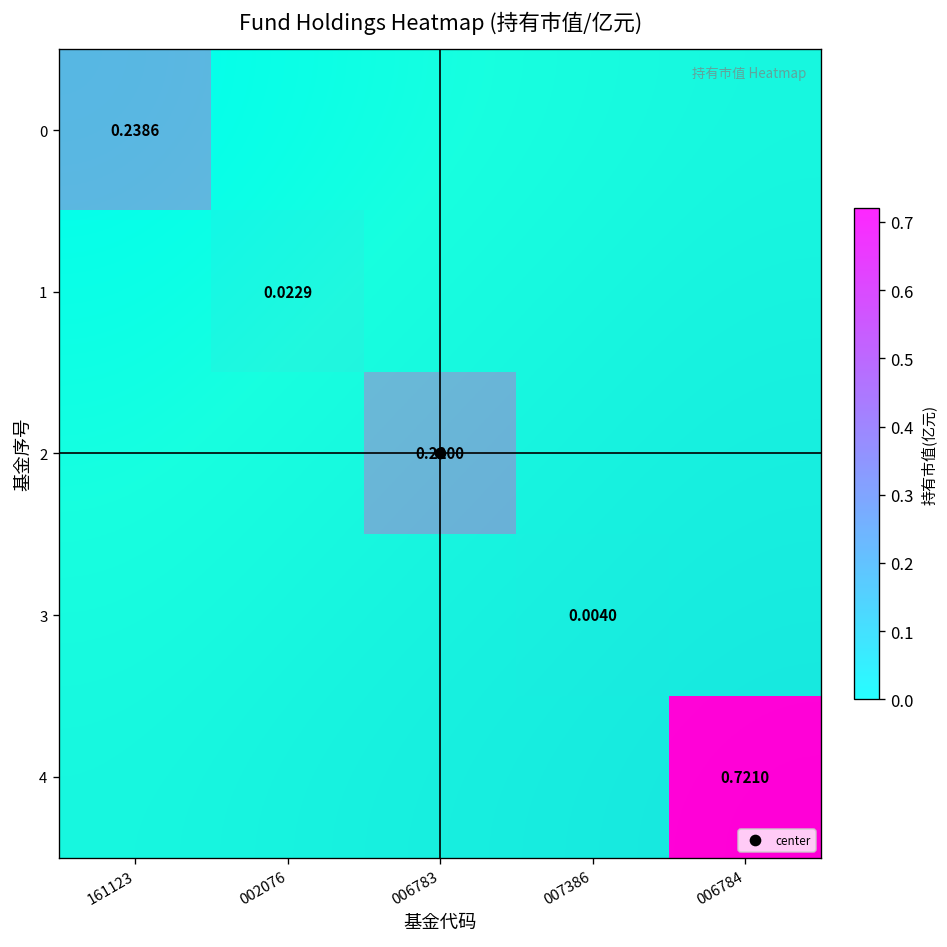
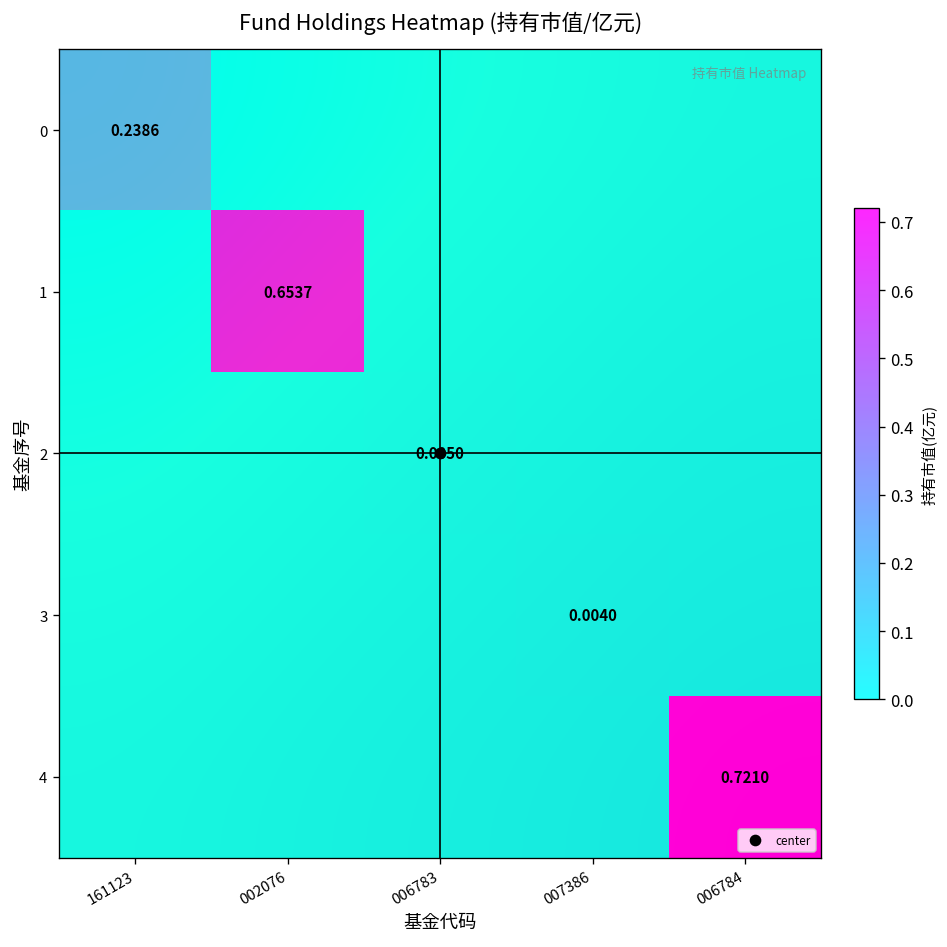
  {
    "0": {
      "161123": 0.2386
    },
    "1": {
-     "002076": 0.0229
+     "002076": 0.6537
    },
    "2": {
-     "006783": 0.2200
+     "006783": 0.0050
    },
    "3": {
      "007386": 0.0040
    },
    "4": {
      "006784": 0.7210
    }
  }
